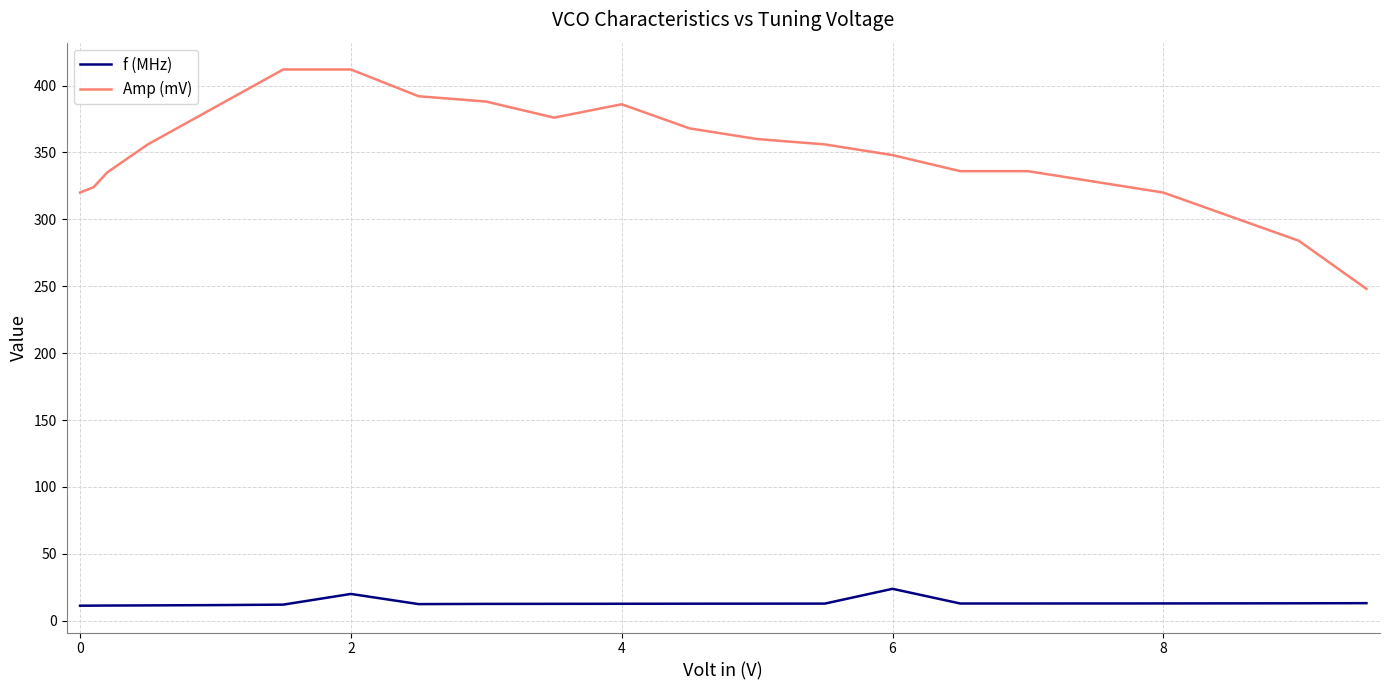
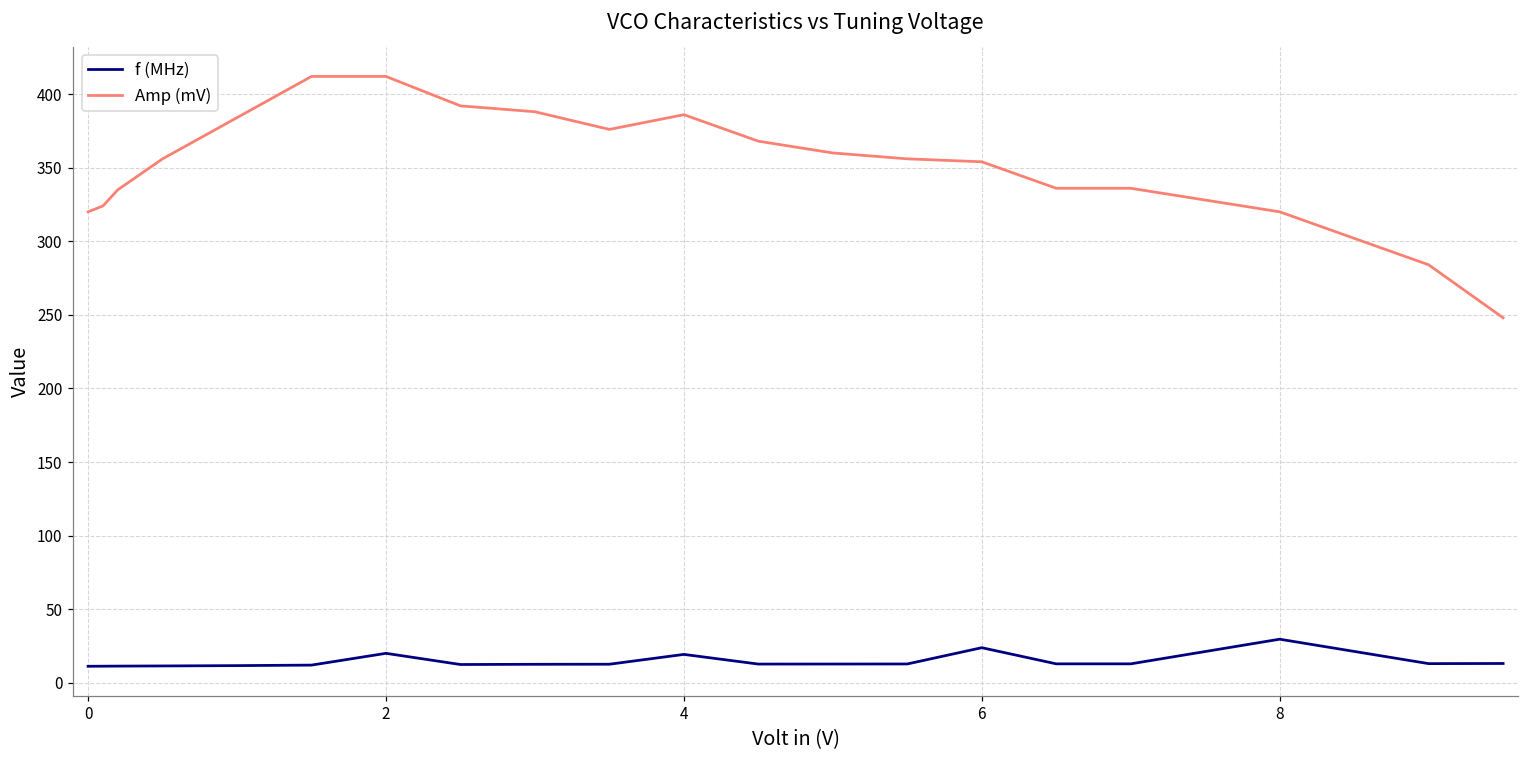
  {
    "f (MHz)": {
      "0": 11,
      "2": 20,
-     "4": 13,
+     "4": 19,
      "6": 24,
-     "8": 13
+     "8": 30
    },
    "Amp (mV)": {
      "0": 320,
      "2": 412,
      "4": 386,
-     "6": 348,
+     "6": 354,
      "8": 320
    }
  }
